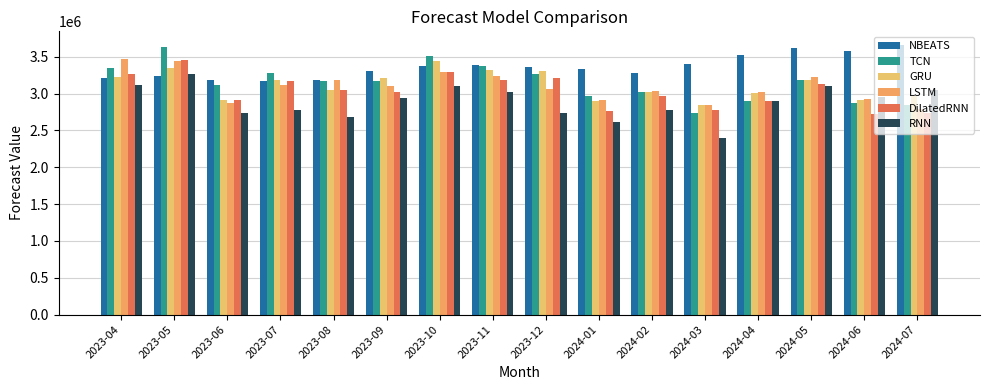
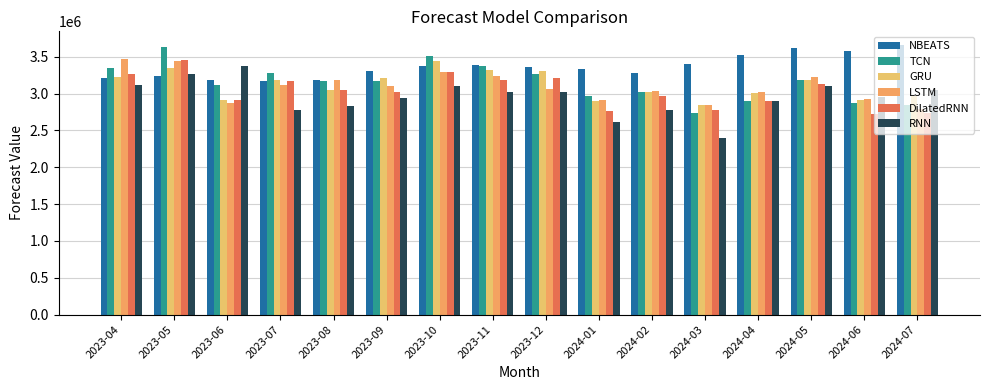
  {
    "RNN": {
      "2023-04": 3100000,
      "2023-05": 3300000,
-     "2023-06": 2700000,
+     "2023-06": 3400000,
      "2023-07": 2800000,
-     "2023-08": 2700000,
+     "2023-08": 2800000,
      "2023-09": 2900000,
      "2023-10": 3100000,
      "2023-11": 3000000,
-     "2023-12": 2700000,
+     "2023-12": 3000000,
      "2024-01": 2600000,
      "2024-02": 2800000,
      "2024-03": 2400000,
      "2024-04": 2900000,
      "2024-05": 3100000
    }
  }
